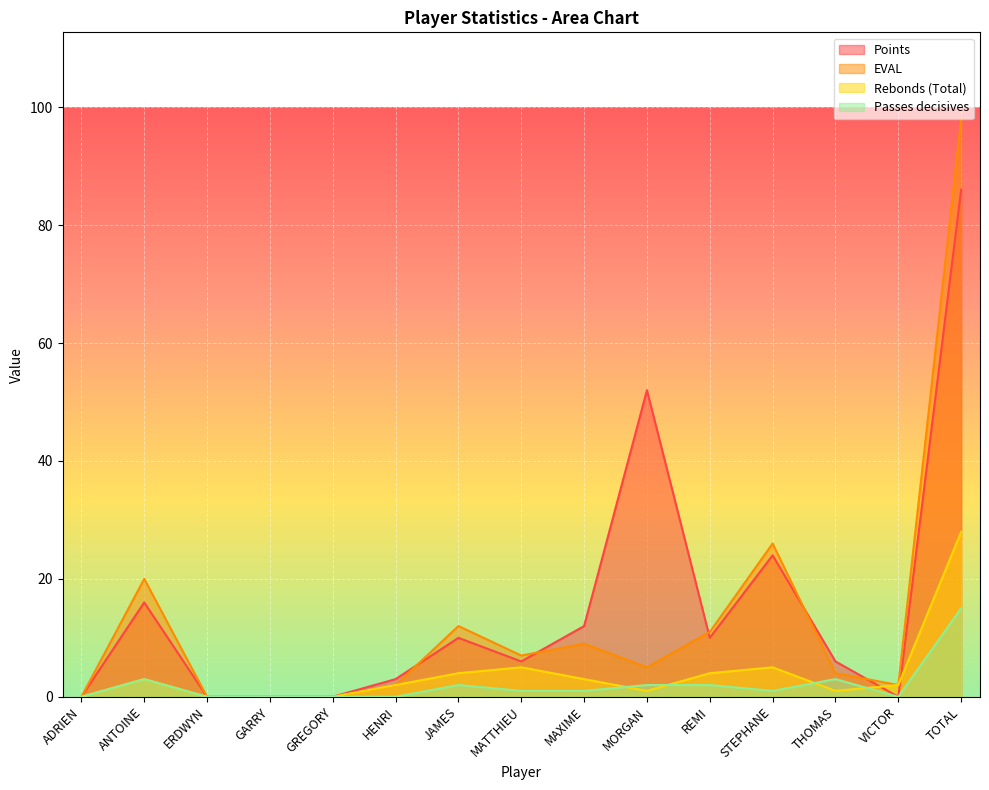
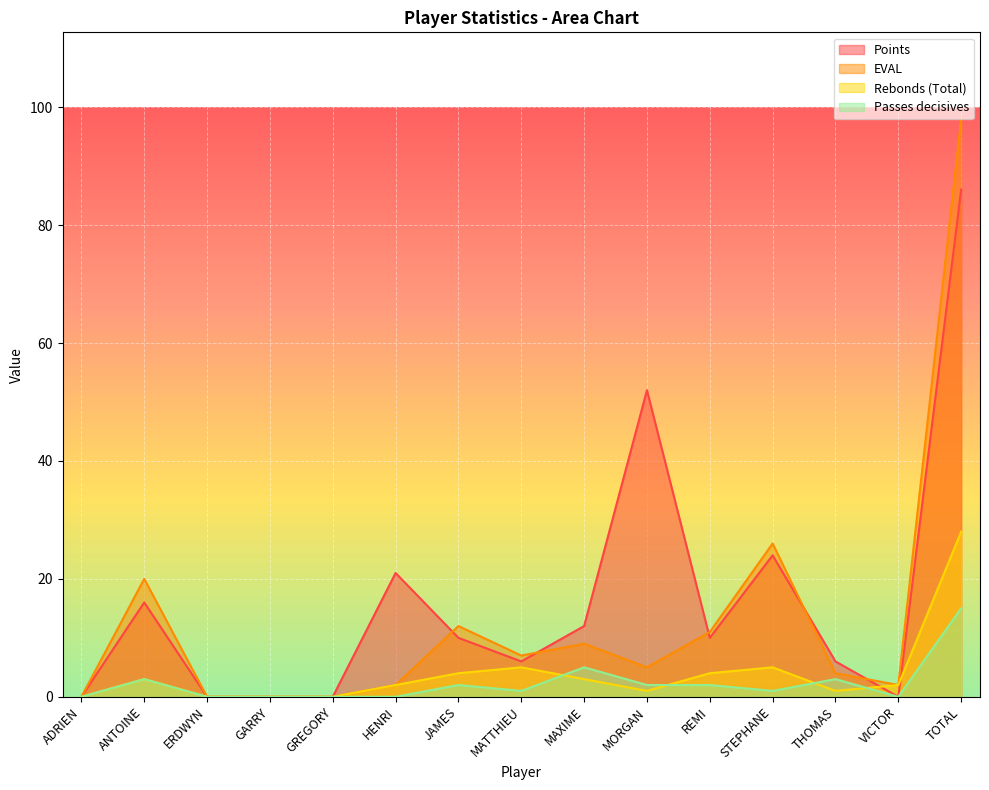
  {
    "Points": {
      "ANTOINE": 16,
-     "HENRI": 3,
+     "HENRI": 21,
      "JAMES": 10,
      "MATTHIEU": 6,
      "MAXIME": 12,
      "MORGAN": 52,
      "REMI": 10,
      "STEPHANE": 24,
      "THOMAS": 6,
      "TOTAL": 86
    },
    "Passes decisives": {
      "HENRI": 0,
      "JAMES": 2,
      "MATTHIEU": 1,
-     "MAXIME": 1,
+     "MAXIME": 5,
      "MORGAN": 2,
      "REMI": 2,
      "STEPHANE": 1,
      "THOMAS": 3,
      "TOTAL": 15
    }
  }
